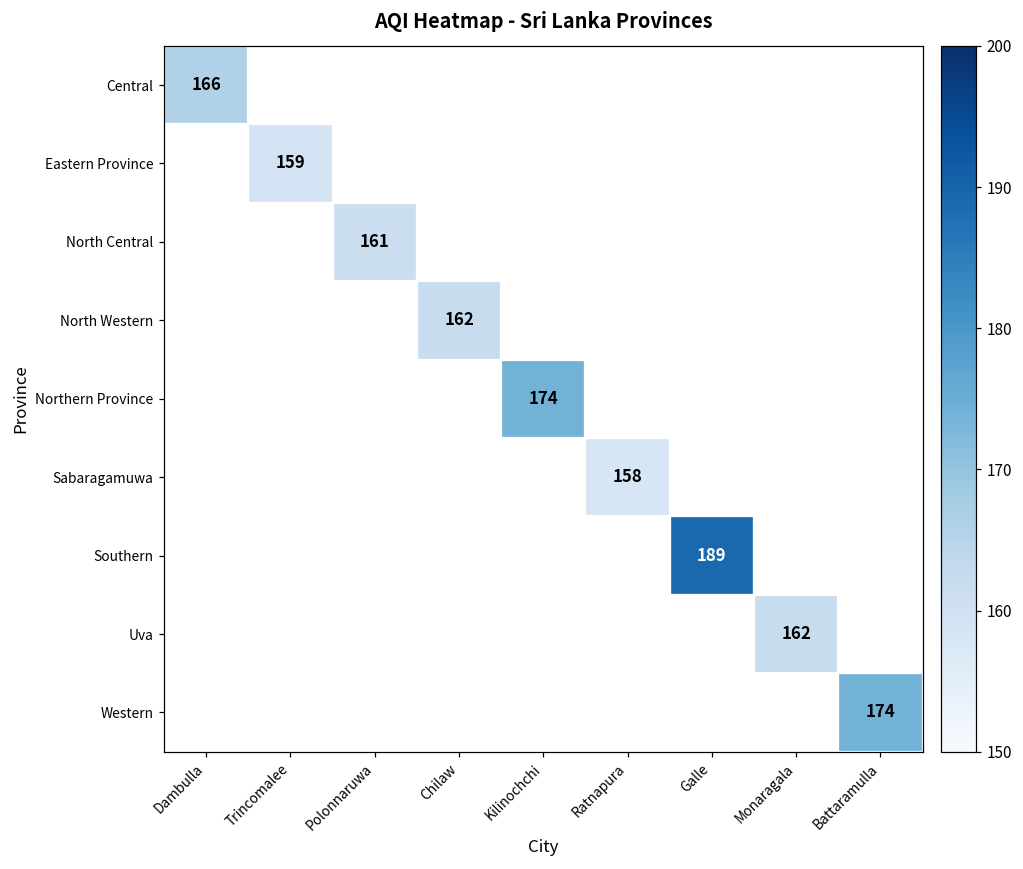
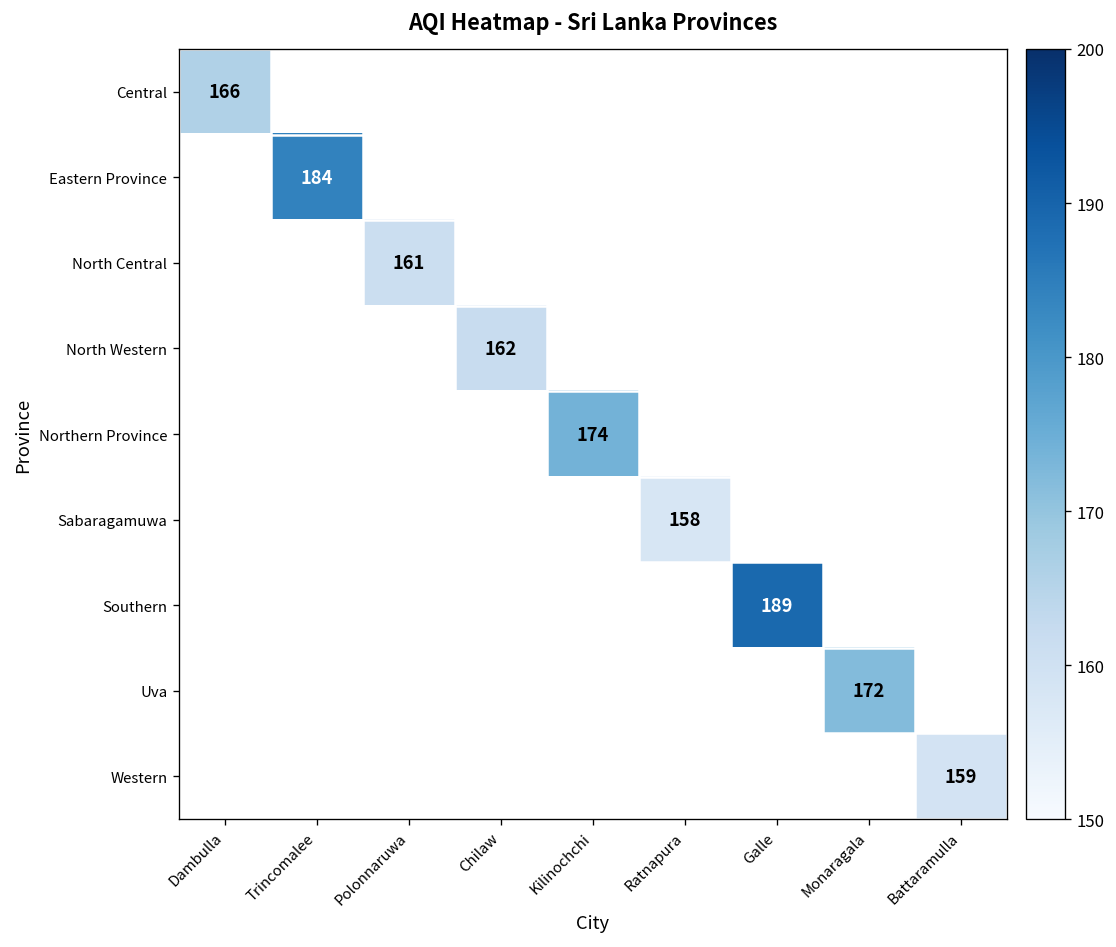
  {
    "Central": {
      "Dambulla": 166
    },
    "Eastern Province": {
-     "Trincomalee": 159
+     "Trincomalee": 184
    },
    "North Central": {
      "Polonnaruwa": 161
    },
    "North Western": {
      "Chilaw": 162
    },
    "Northern Province": {
      "Kilinochchi": 174
    },
    "Sabaragamuwa": {
      "Ratnapura": 158
    },
    "Southern": {
      "Galle": 189
    },
    "Uva": {
-     "Monaragala": 162
+     "Monaragala": 172
    },
    "Western": {
-     "Battaramulla": 174
+     "Battaramulla": 159
    }
  }
